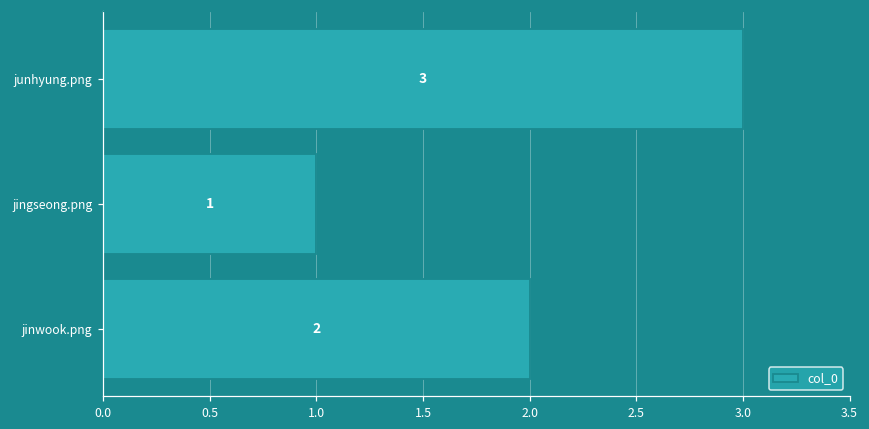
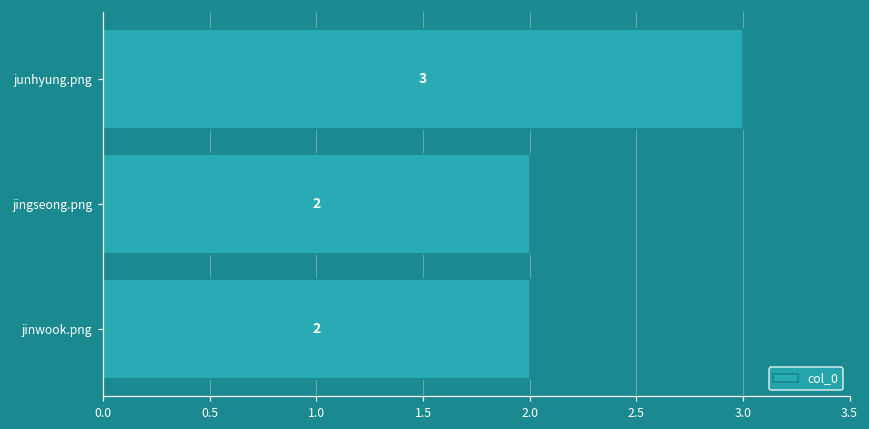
  {
    "junhyung.png": 3,
-   "jingseong.png": 1,
+   "jingseong.png": 2,
    "jinwook.png": 2
  }
